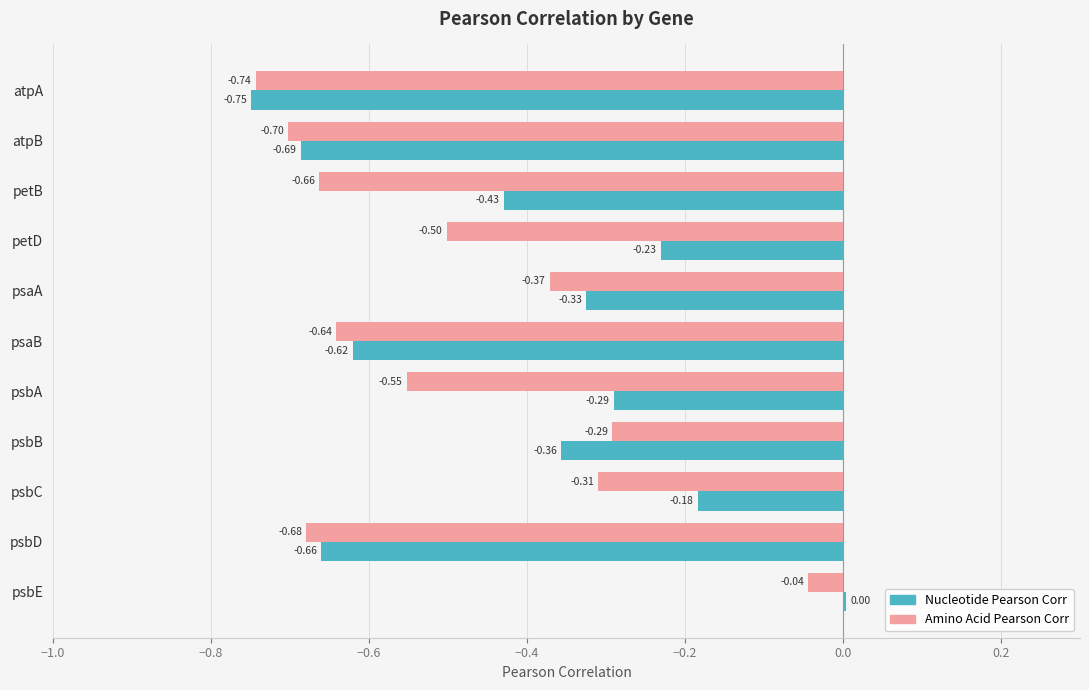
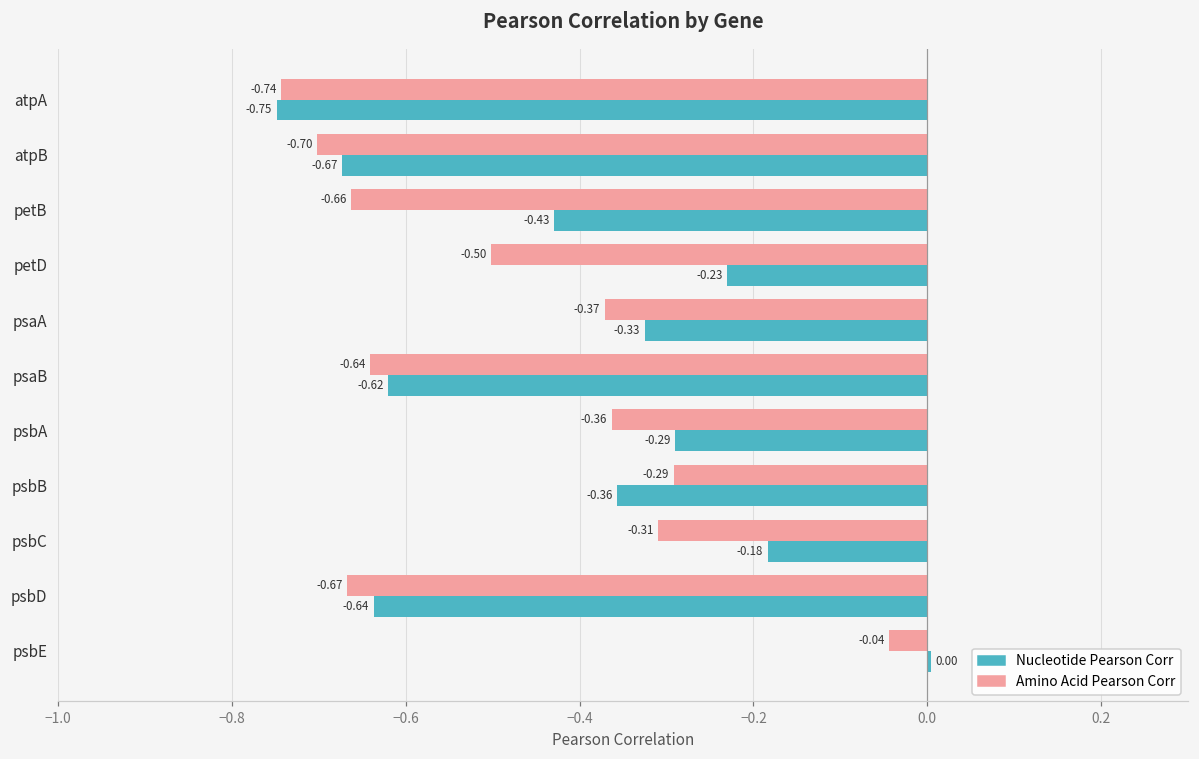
  {
    "Nucleotide Pearson Corr": {
      "atpA": -0.75,
-     "atpB": -0.69,
+     "atpB": -0.67,
      "petB": -0.43,
      "petD": -0.23,
      "psaA": -0.33,
      "psaB": -0.62,
      "psbA": -0.29,
      "psbB": -0.36,
      "psbC": -0.18,
-     "psbD": -0.66,
+     "psbD": -0.64,
      "psbE": 0.00
    },
    "Amino Acid Pearson Corr": {
      "atpA": -0.74,
      "atpB": -0.70,
      "petB": -0.66,
      "petD": -0.50,
      "psaA": -0.37,
      "psaB": -0.64,
-     "psbA": -0.55,
+     "psbA": -0.36,
      "psbB": -0.29,
      "psbC": -0.31,
-     "psbD": -0.68,
+     "psbD": -0.67,
      "psbE": -0.04
    }
  }
